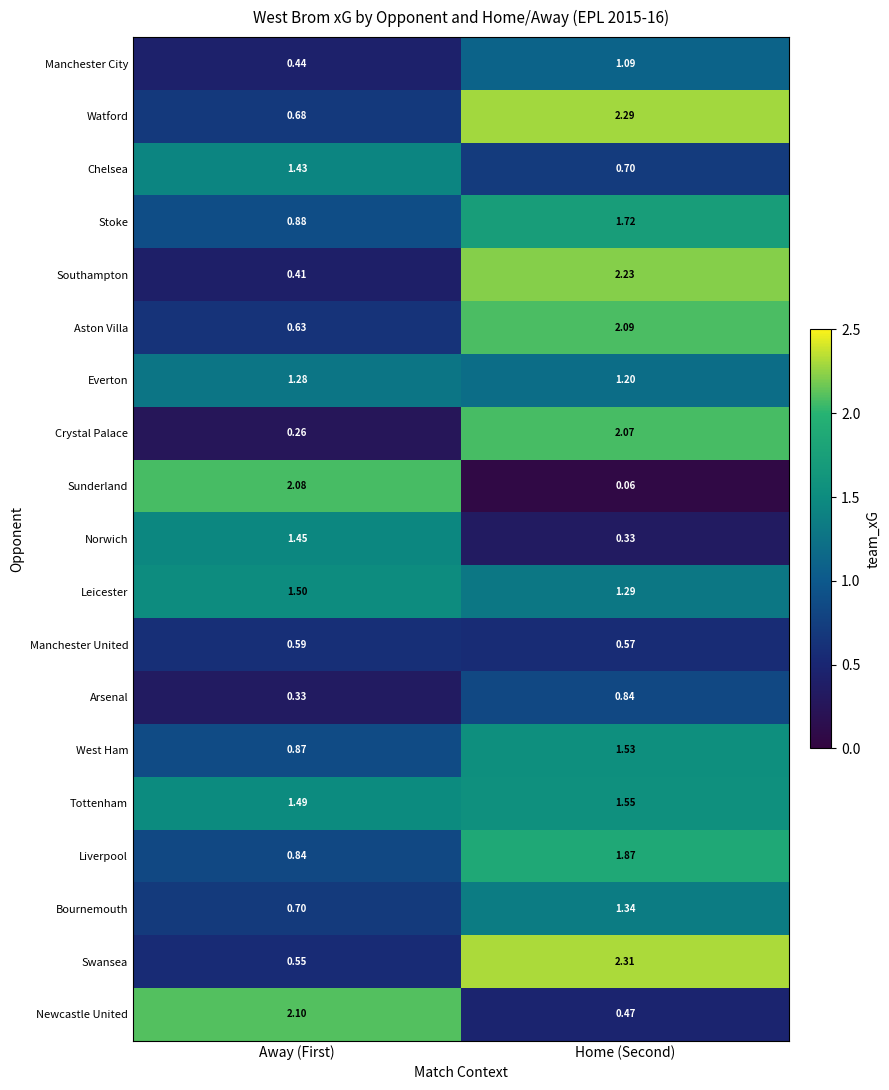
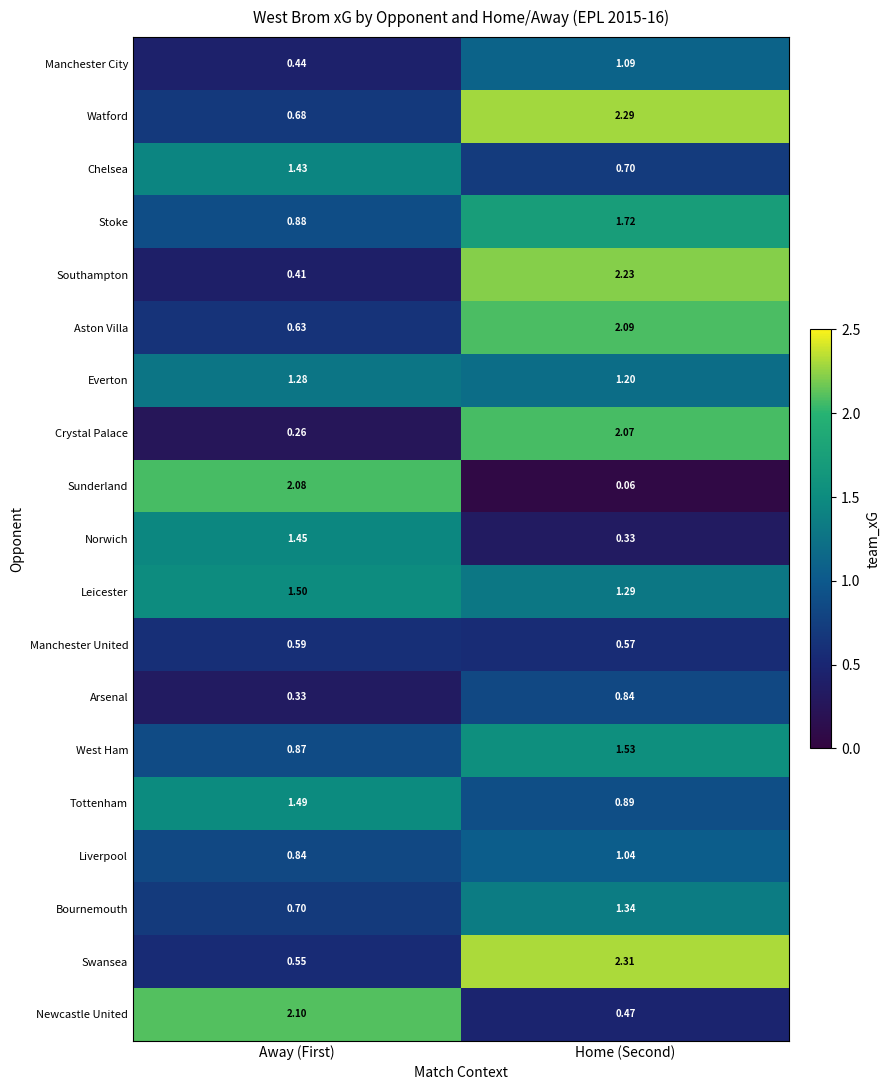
  {
    "Manchester City": {
      "Away (First)": 0.44,
      "Home (Second)": 1.09
    },
    "Watford": {
      "Away (First)": 0.68,
      "Home (Second)": 2.29
    },
    "Chelsea": {
      "Away (First)": 1.43,
      "Home (Second)": 0.70
    },
    "Stoke": {
      "Away (First)": 0.88,
      "Home (Second)": 1.72
    },
    "Southampton": {
      "Away (First)": 0.41,
      "Home (Second)": 2.23
    },
    "Aston Villa": {
      "Away (First)": 0.63,
      "Home (Second)": 2.09
    },
    "Everton": {
      "Away (First)": 1.28,
      "Home (Second)": 1.20
    },
    "Crystal Palace": {
      "Away (First)": 0.26,
      "Home (Second)": 2.07
    },
    "Sunderland": {
      "Away (First)": 2.08,
      "Home (Second)": 0.06
    },
    "Norwich": {
      "Away (First)": 1.45,
      "Home (Second)": 0.33
    },
    "Leicester": {
      "Away (First)": 1.50,
      "Home (Second)": 1.29
    },
    "Manchester United": {
      "Away (First)": 0.59,
      "Home (Second)": 0.57
    },
    "Arsenal": {
      "Away (First)": 0.33,
      "Home (Second)": 0.84
    },
    "West Ham": {
      "Away (First)": 0.87,
      "Home (Second)": 1.53
    },
    "Tottenham": {
      "Away (First)": 1.49,
-     "Home (Second)": 1.55
+     "Home (Second)": 0.89
    },
    "Liverpool": {
      "Away (First)": 0.84,
-     "Home (Second)": 1.87
+     "Home (Second)": 1.04
    },
    "Bournemouth": {
      "Away (First)": 0.70,
      "Home (Second)": 1.34
    },
    "Swansea": {
      "Away (First)": 0.55,
      "Home (Second)": 2.31
    },
    "Newcastle United": {
      "Away (First)": 2.10,
      "Home (Second)": 0.47
    }
  }
